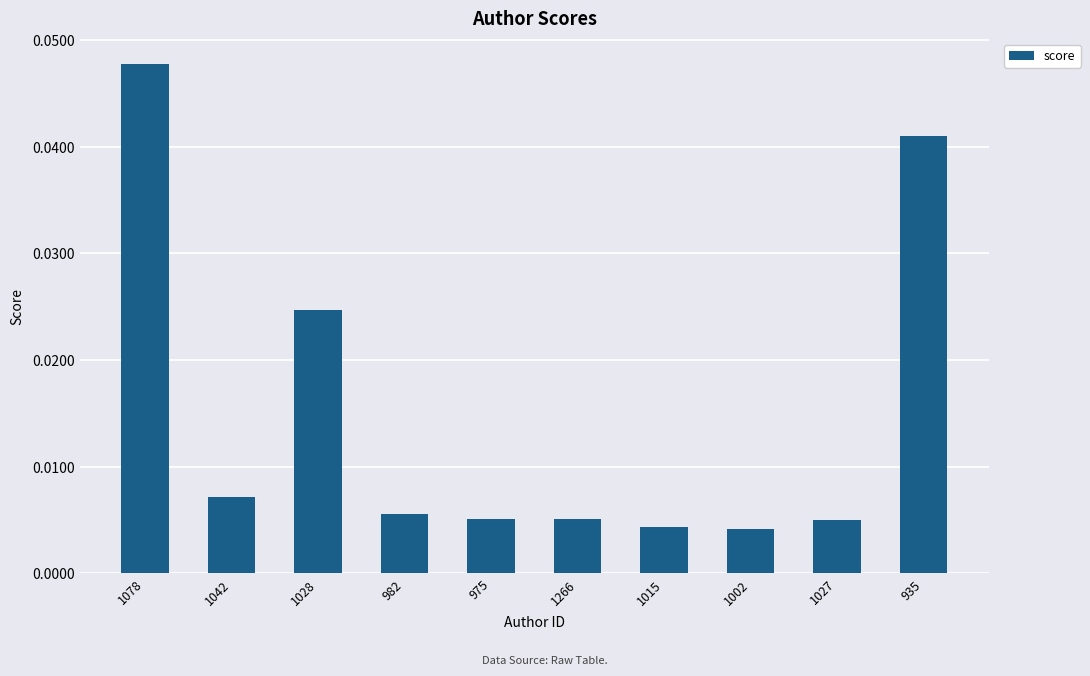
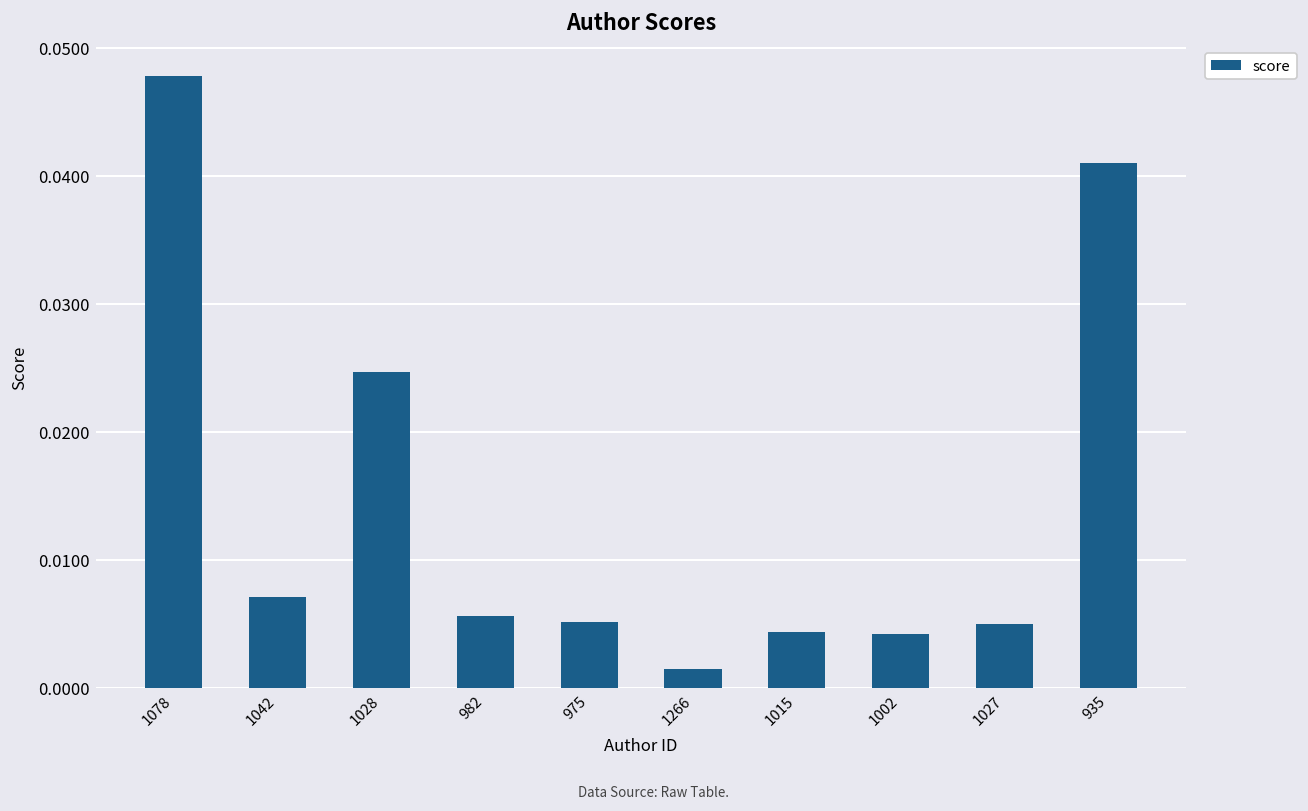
  {
    "1078": 0.0478,
    "1042": 0.0071,
    "1028": 0.0247,
    "982": 0.0056,
    "975": 0.0051,
-   "1266": 0.0051,
+   "1266": 0.0015,
    "1015": 0.0043,
    "1002": 0.0042,
    "1027": 0.0050,
    "935": 0.0410
  }
